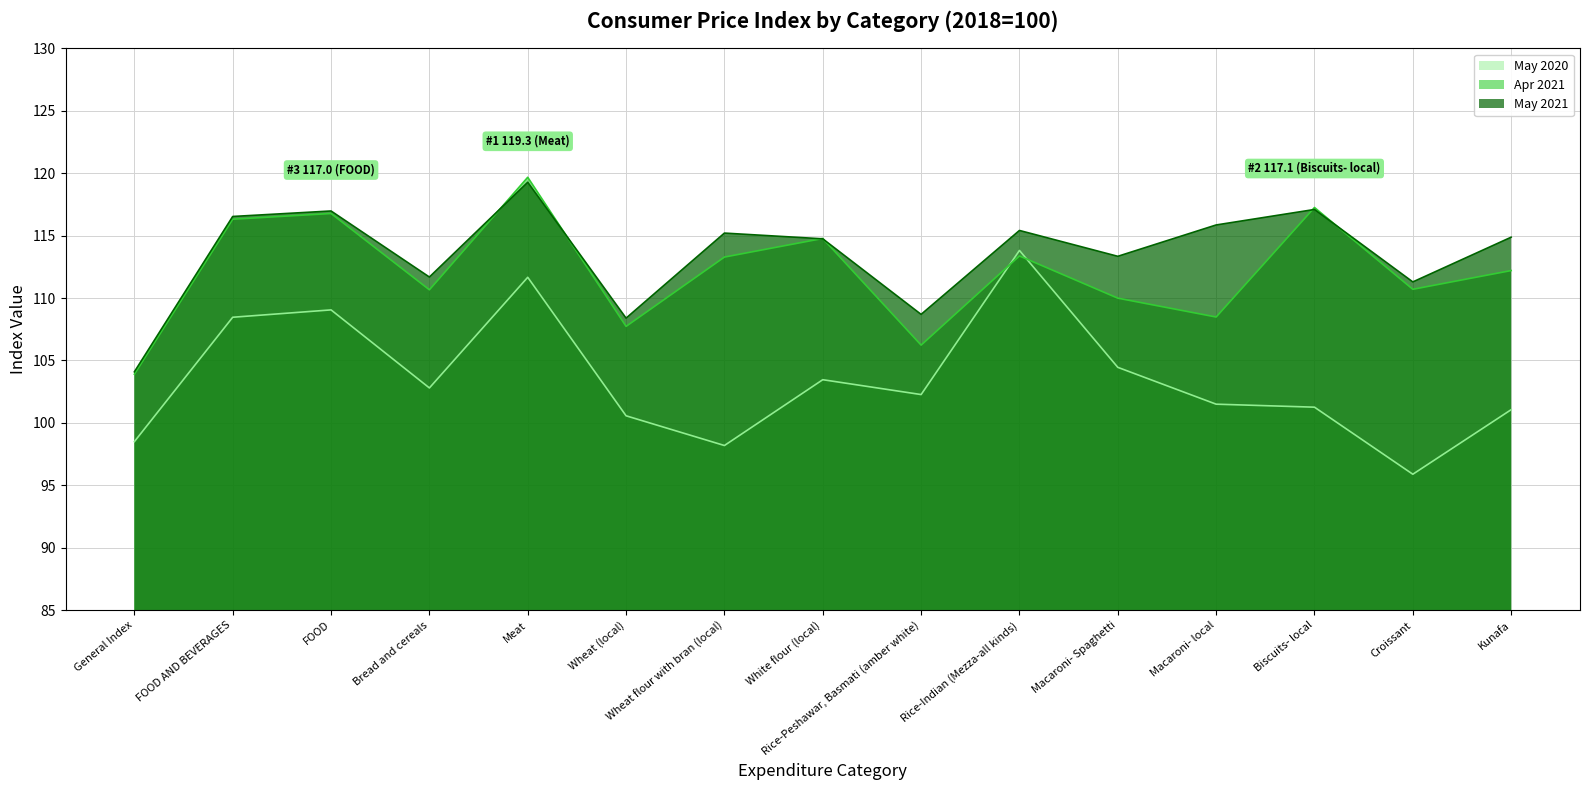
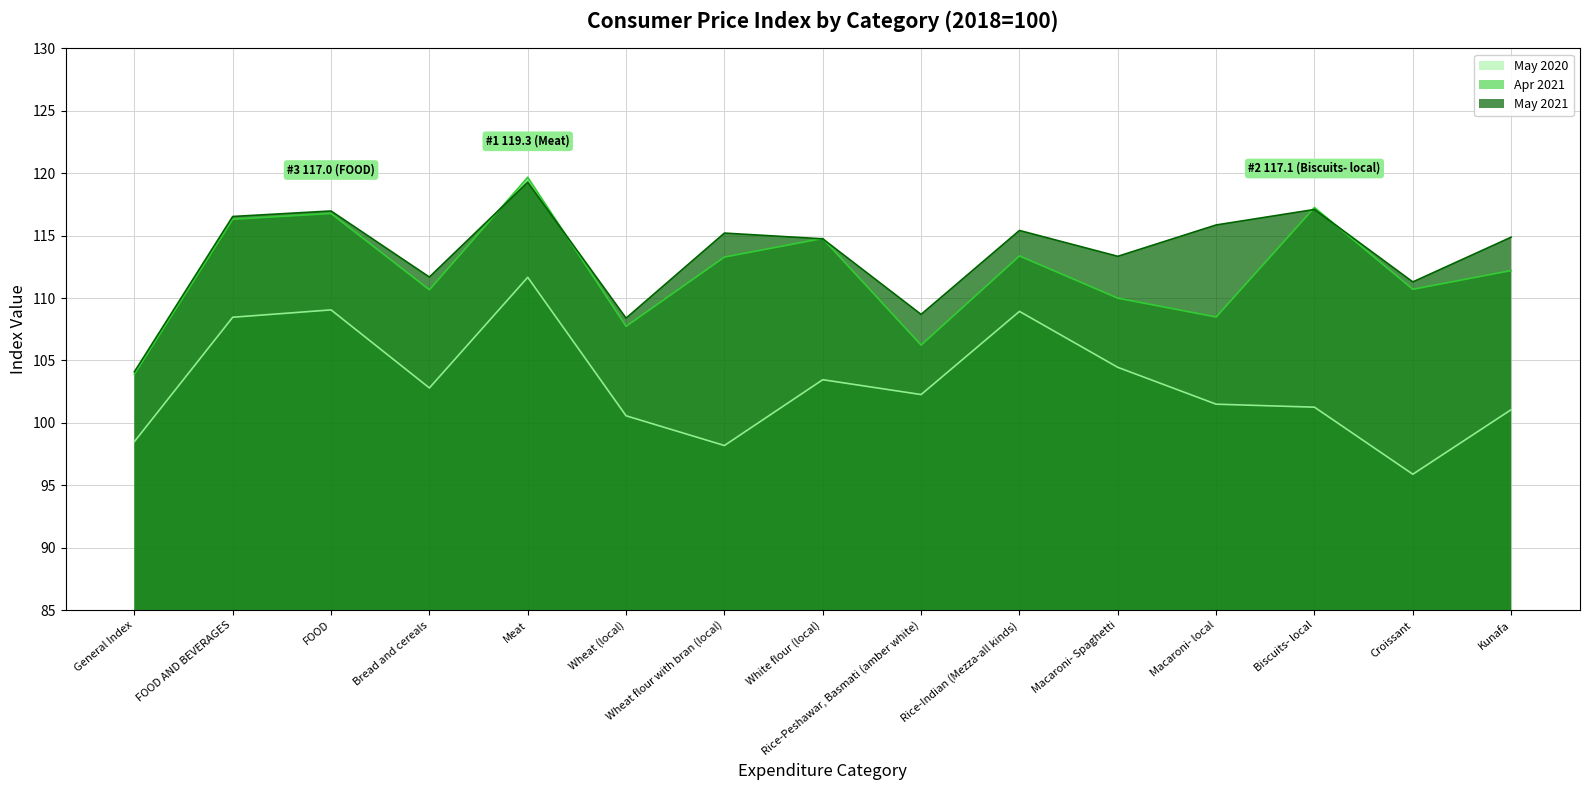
  {
    "May 2020": {
      "General Index": 98.5,
      "FOOD AND BEVERAGES": 108.5,
      "FOOD": 109.1,
      "Bread and cereals": 102.8,
      "Meat": 111.7,
      "Wheat (local)": 100.6,
      "Wheat flour with bran (local)": 98.2,
      "White flour (local)": 103.5,
      "Rice-Peshawar, Basmati (amber white)": 102.3,
-     "Rice-Indian (Mezza-all kinds)": 113.8,
+     "Rice-Indian (Mezza-all kinds)": 108.9,
      "Macaroni- Spaghetti": 104.5,
      "Macaroni- local": 101.5,
      "Biscuits- local": 101.3,
      "Croissant": 95.9,
      "Kunafa": 101.1
    },
    "Apr 2021": {
      "FOOD AND BEVERAGES": 116.3,
      "Bread and cereals": 110.7,
      "Meat": 119.7,
      "Wheat (local)": 107.7,
      "Wheat flour with bran (local)": 113.3,
      "Rice-Peshawar, Basmati (amber white)": 106.2,
      "Rice-Indian (Mezza-all kinds)": 113.4,
      "Macaroni- Spaghetti": 110.0,
      "Macaroni- local": 108.5,
      "Croissant": 110.7,
      "Kunafa": 112.2
    },
    "May 2021": {
      "FOOD AND BEVERAGES": 116.5,
      "Bread and cereals": 111.7,
      "Meat": 119.3,
      "Wheat (local)": 108.4,
      "Wheat flour with bran (local)": 115.2,
      "Rice-Peshawar, Basmati (amber white)": 108.7,
      "Rice-Indian (Mezza-all kinds)": 115.4,
      "Macaroni- Spaghetti": 113.3,
      "Macaroni- local": 115.9,
      "Croissant": 111.3,
      "Kunafa": 114.9
    }
  }
